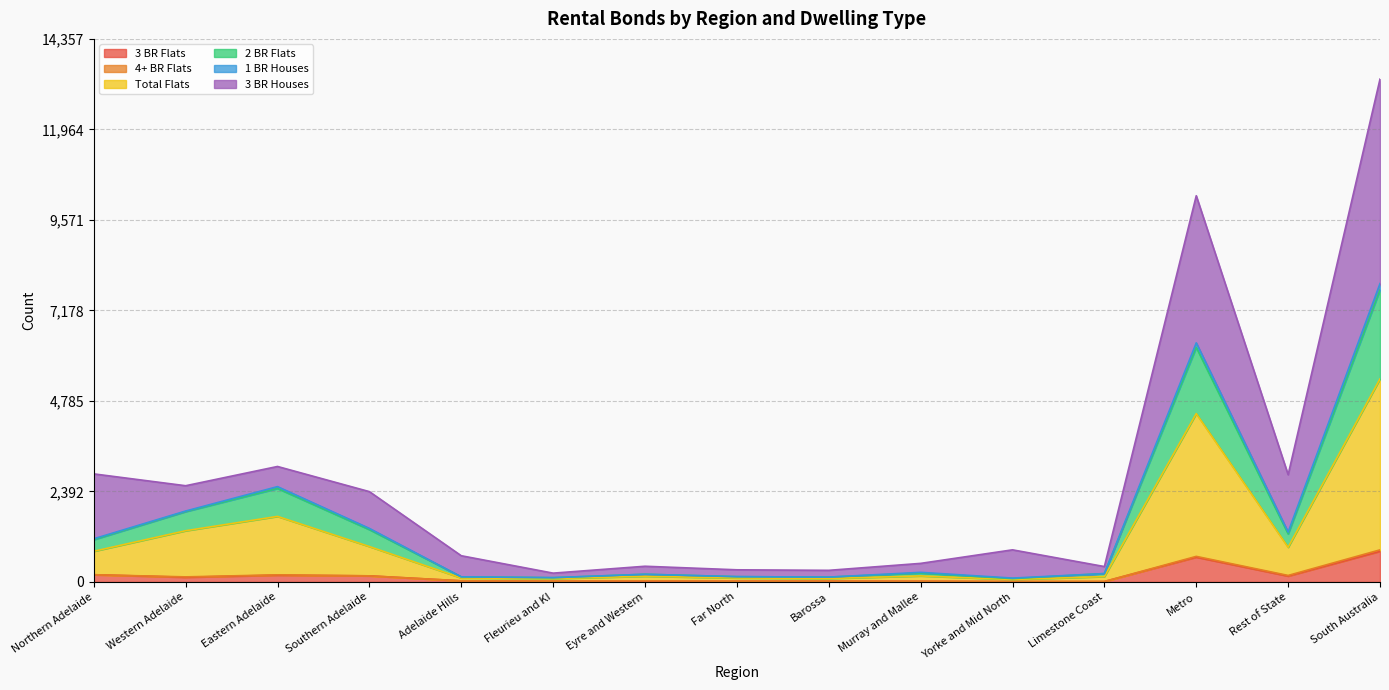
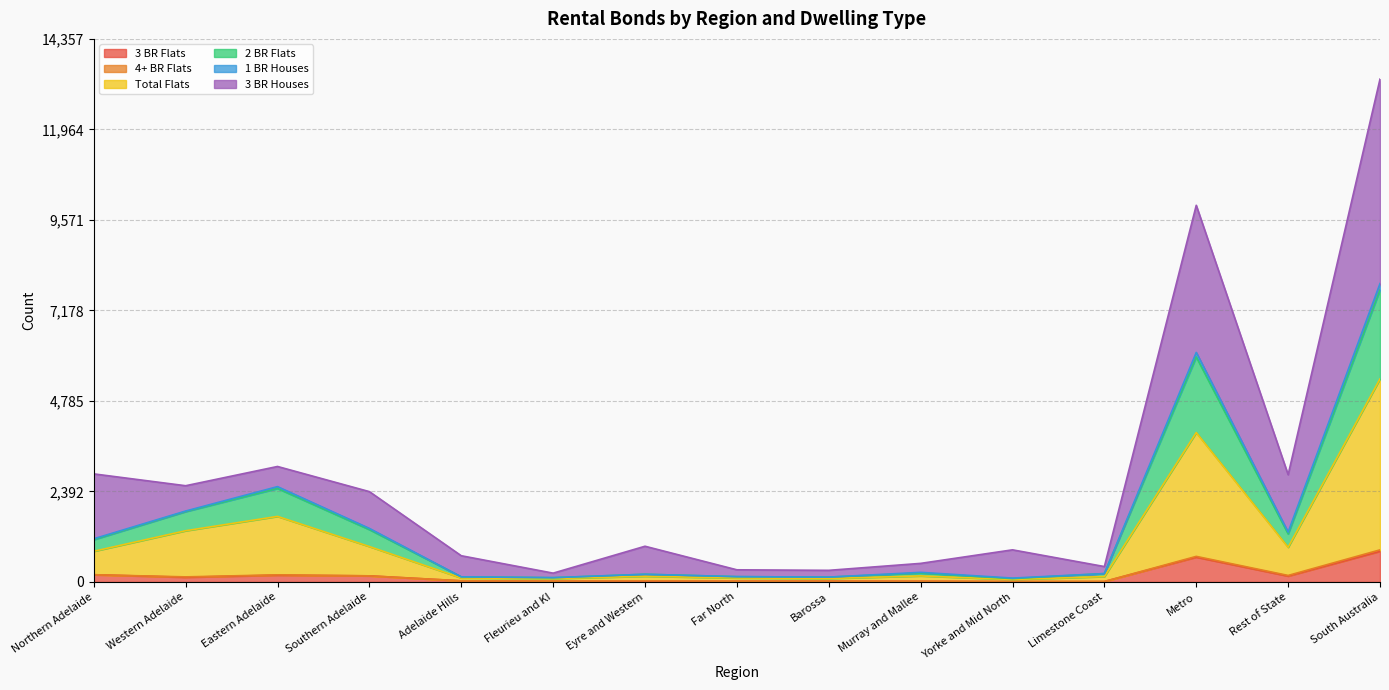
  {
    "Total Flats": {
      "Northern Adelaide": "600",
      "Western Adelaide": "1,200",
      "Eastern Adelaide": "1,500",
      "Southern Adelaide": "800",
      "Murray and Mallee": "100",
      "Limestone Coast": "100",
-     "Metro": "3,800",
+     "Metro": "3,300",
      "Rest of State": "700",
      "South Australia": "4,500"
    },
    "2 BR Flats": {
-     "Metro": "1,800",
+     "Metro": "2,000",
      "South Australia": "2,400"
    },
    "1 BR Houses": {
      "Metro": "100",
      "South Australia": "200"
    },
    "3 BR Houses": {
      "Northern Adelaide": "1,700",
      "Western Adelaide": "700",
      "Eastern Adelaide": "500",
      "Southern Adelaide": "1,000",
      "Adelaide Hills": "600",
      "Fleurieu and KI": "100",
-     "Eyre and Western": "200",
+     "Eyre and Western": "700",
      "Far North": "200",
      "Barossa": "200",
      "Murray and Mallee": "200",
      "Yorke and Mid North": "700",
      "Limestone Coast": "200",
      "Metro": "3,900",
      "Rest of State": "1,500",
      "South Australia": "5,400"
    }
  }
